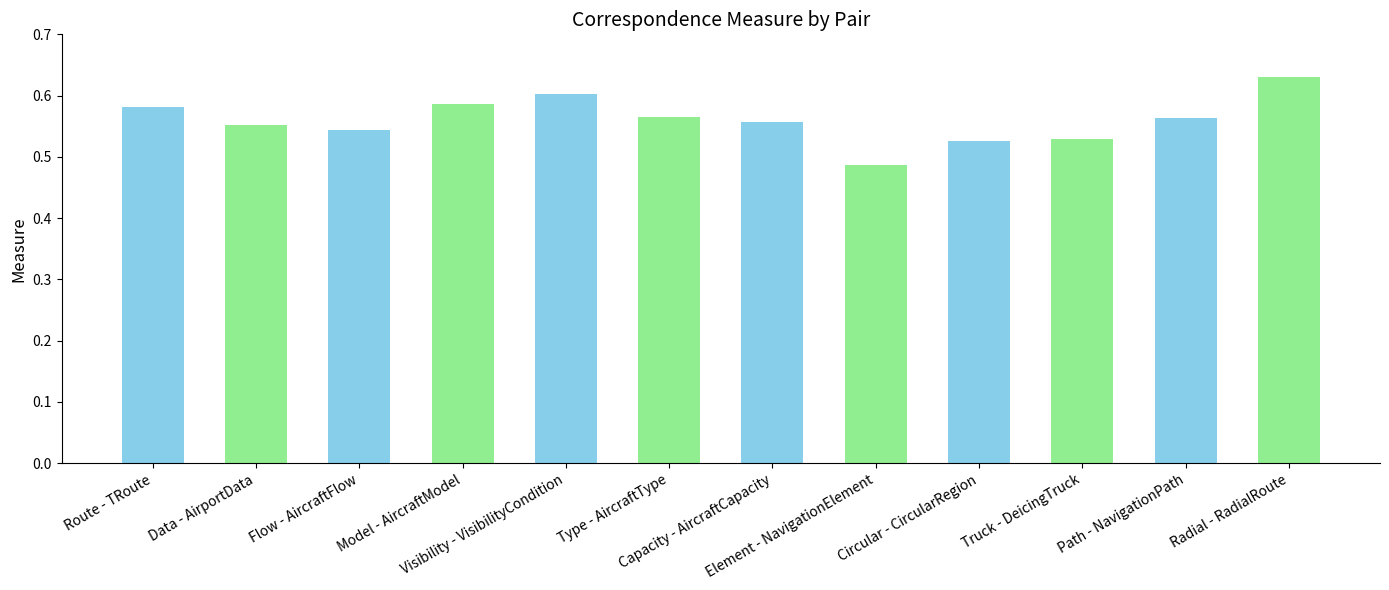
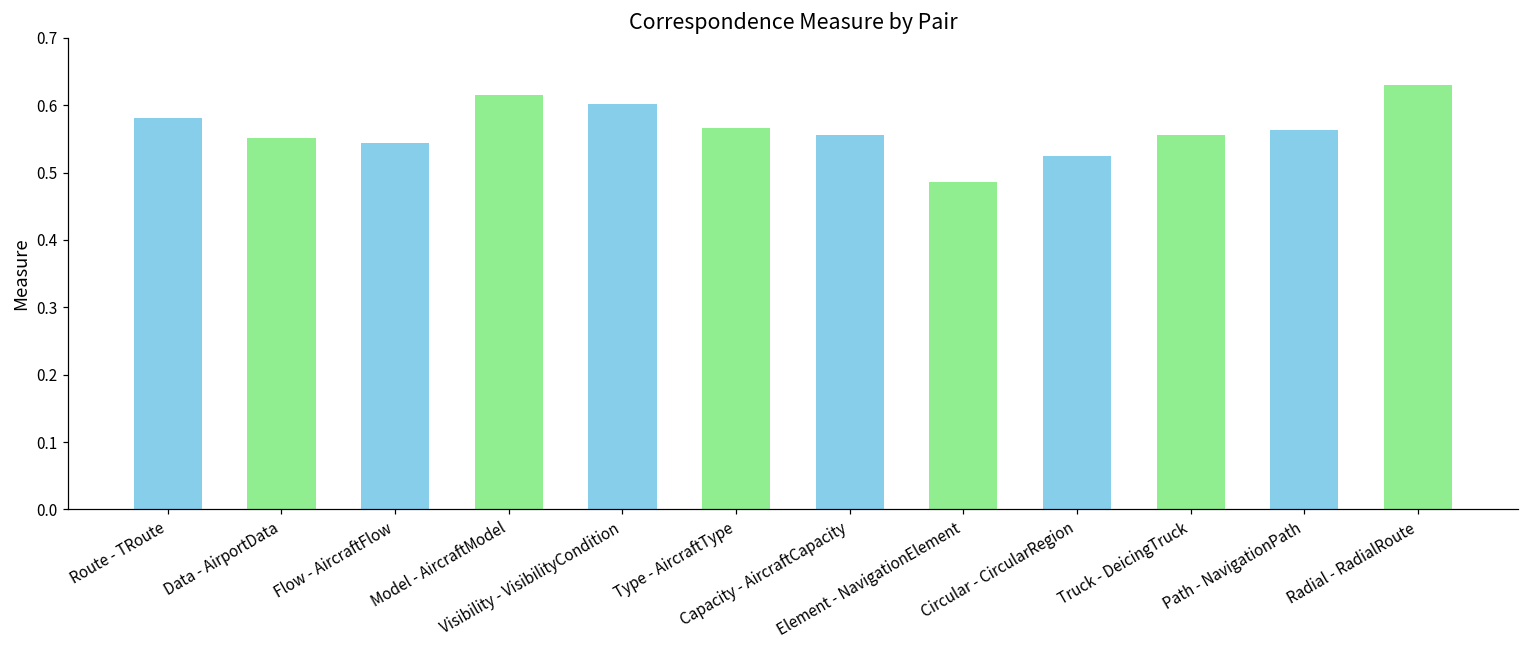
  {
    "Route - TRoute": 0.58,
    "Data - AirportData": 0.55,
    "Flow - AircraftFlow": 0.54,
-   "Model - AircraftModel": 0.59,
+   "Model - AircraftModel": 0.62,
    "Visibility - VisibilityCondition": 0.60,
    "Type - AircraftType": 0.57,
    "Capacity - AircraftCapacity": 0.56,
    "Element - NavigationElement": 0.49,
    "Circular - CircularRegion": 0.53,
-   "Truck - DeicingTruck": 0.53,
+   "Truck - DeicingTruck": 0.56,
    "Path - NavigationPath": 0.56,
    "Radial - RadialRoute": 0.63
  }
